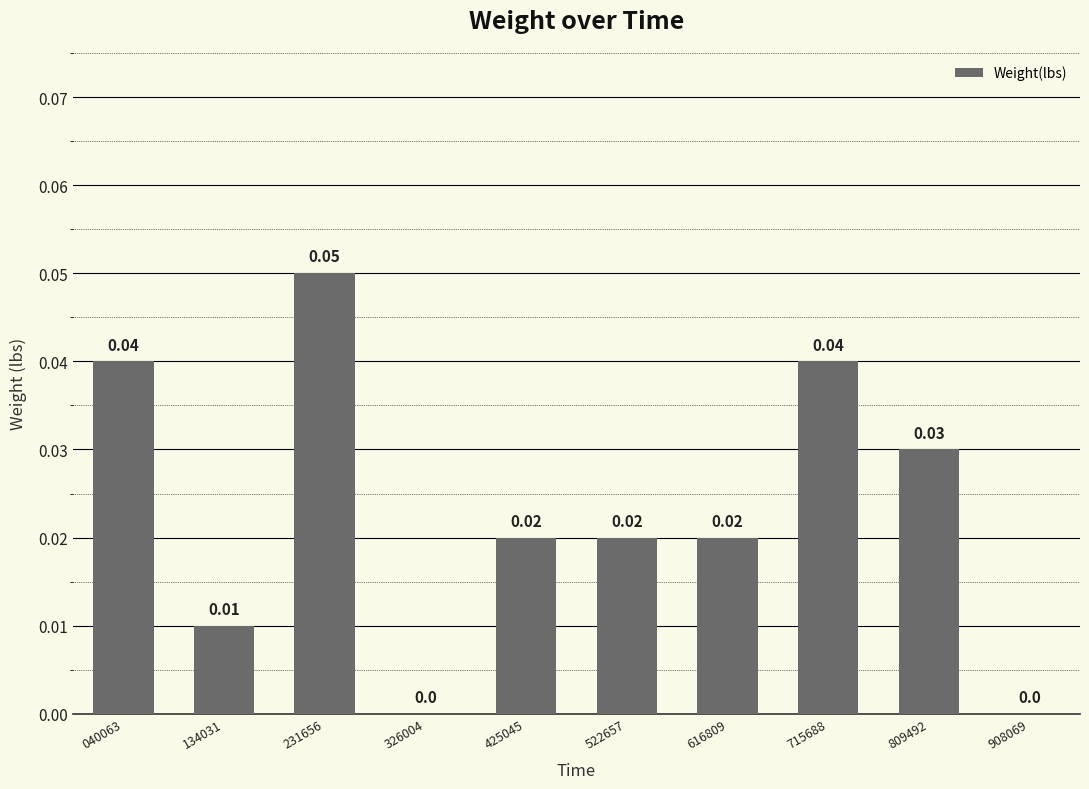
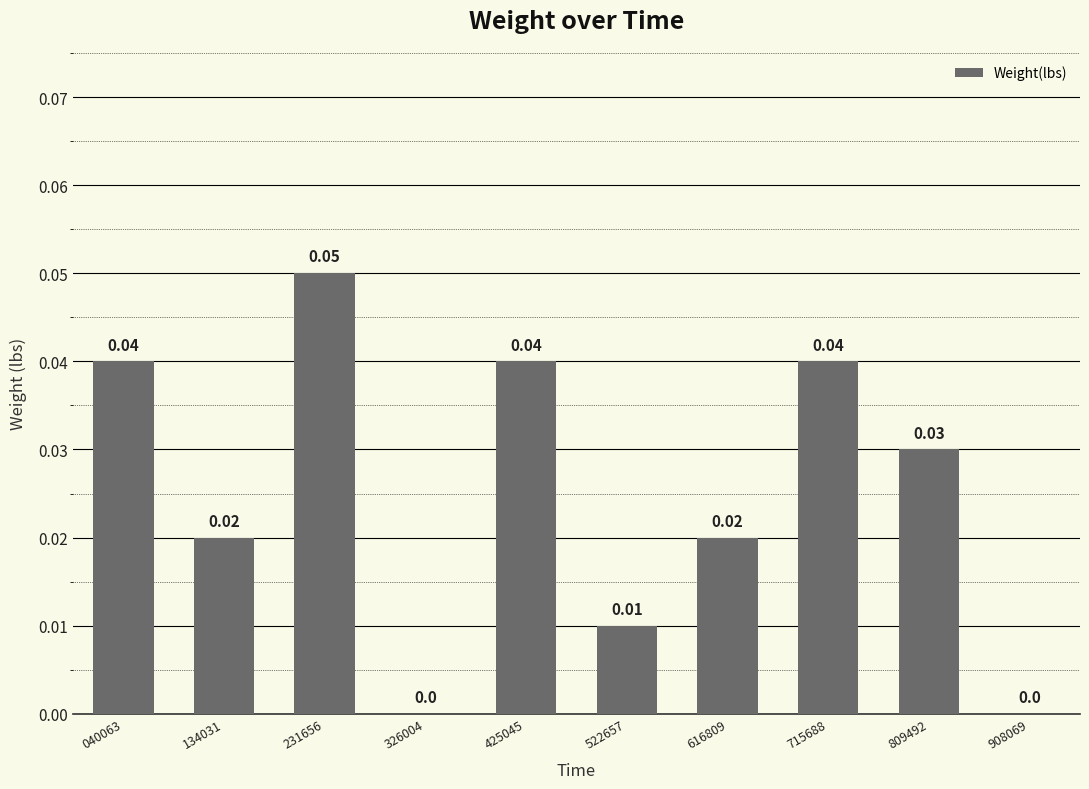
  {
    "040063": 0.04,
-   "134031": 0.01,
+   "134031": 0.02,
    "231656": 0.05,
    "326004": 0.0,
-   "425045": 0.02,
-   "522657": 0.02,
+   "425045": 0.04,
+   "522657": 0.01,
    "616809": 0.02,
    "715688": 0.04,
    "809492": 0.03,
    "908069": 0.0
  }
